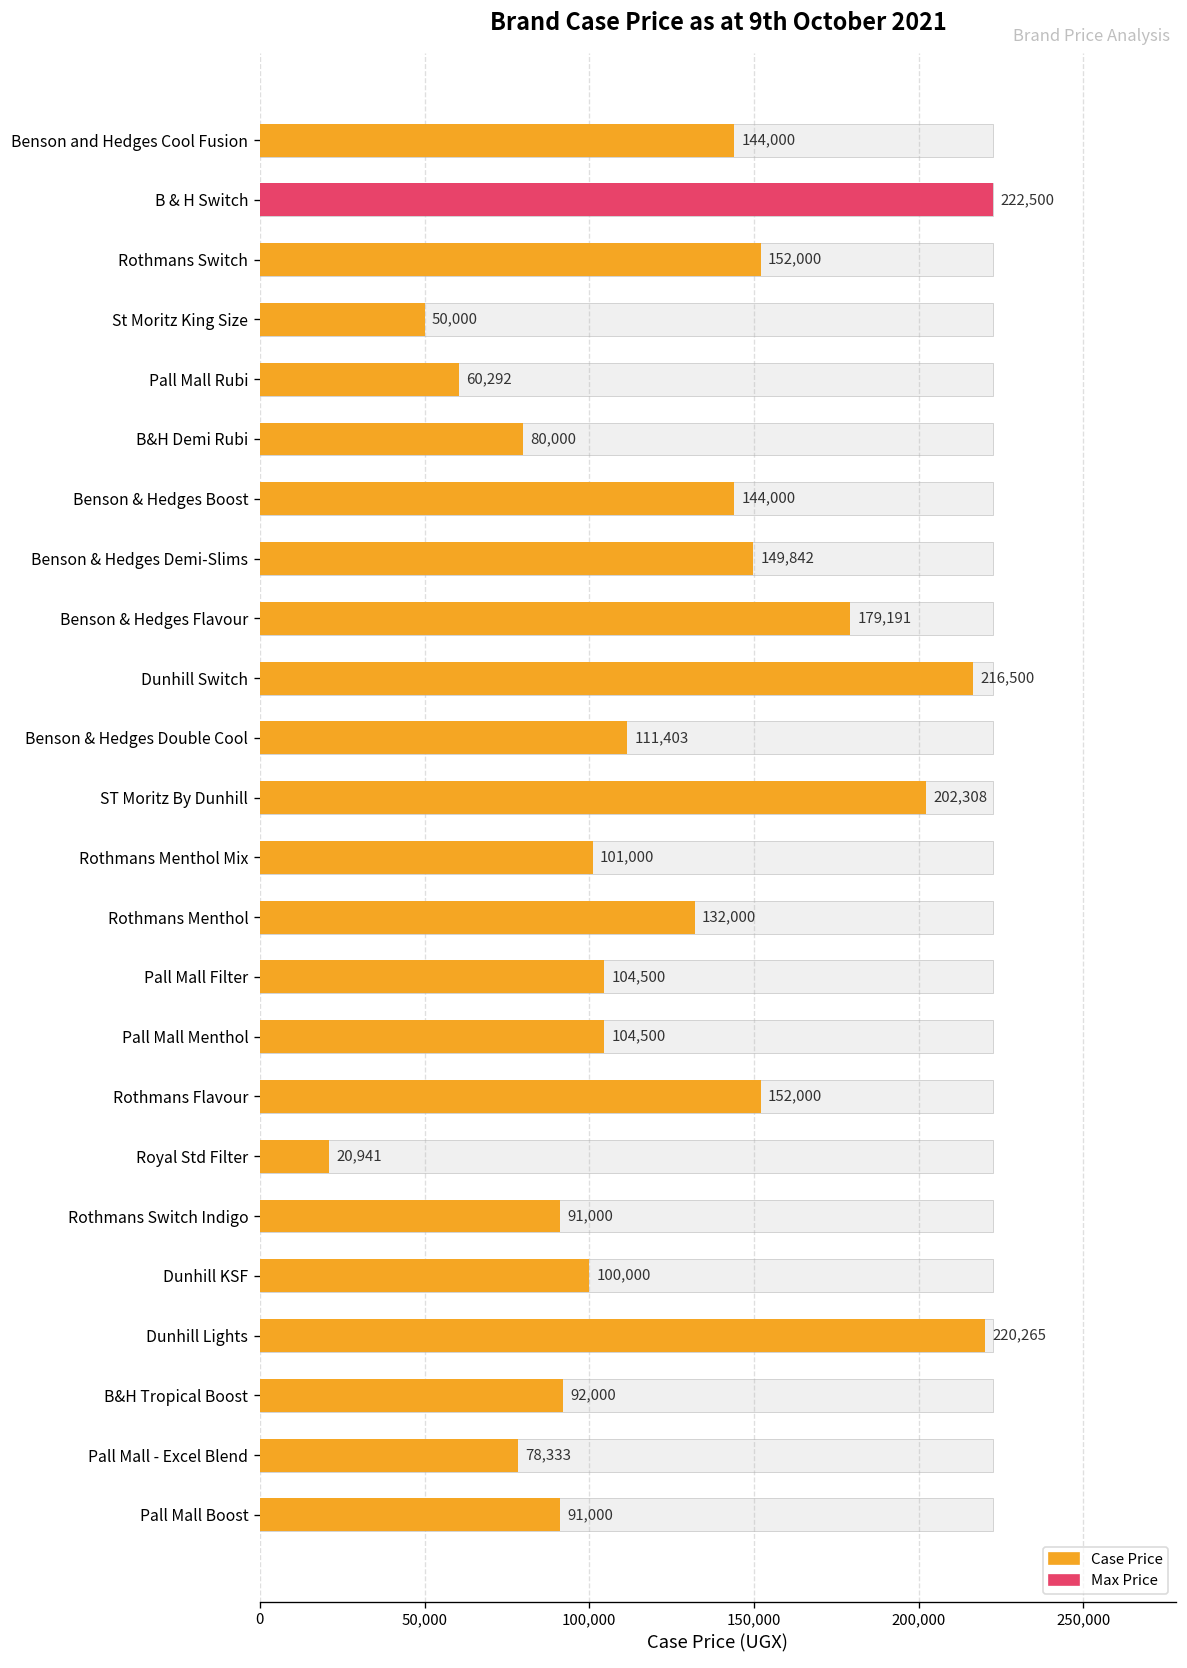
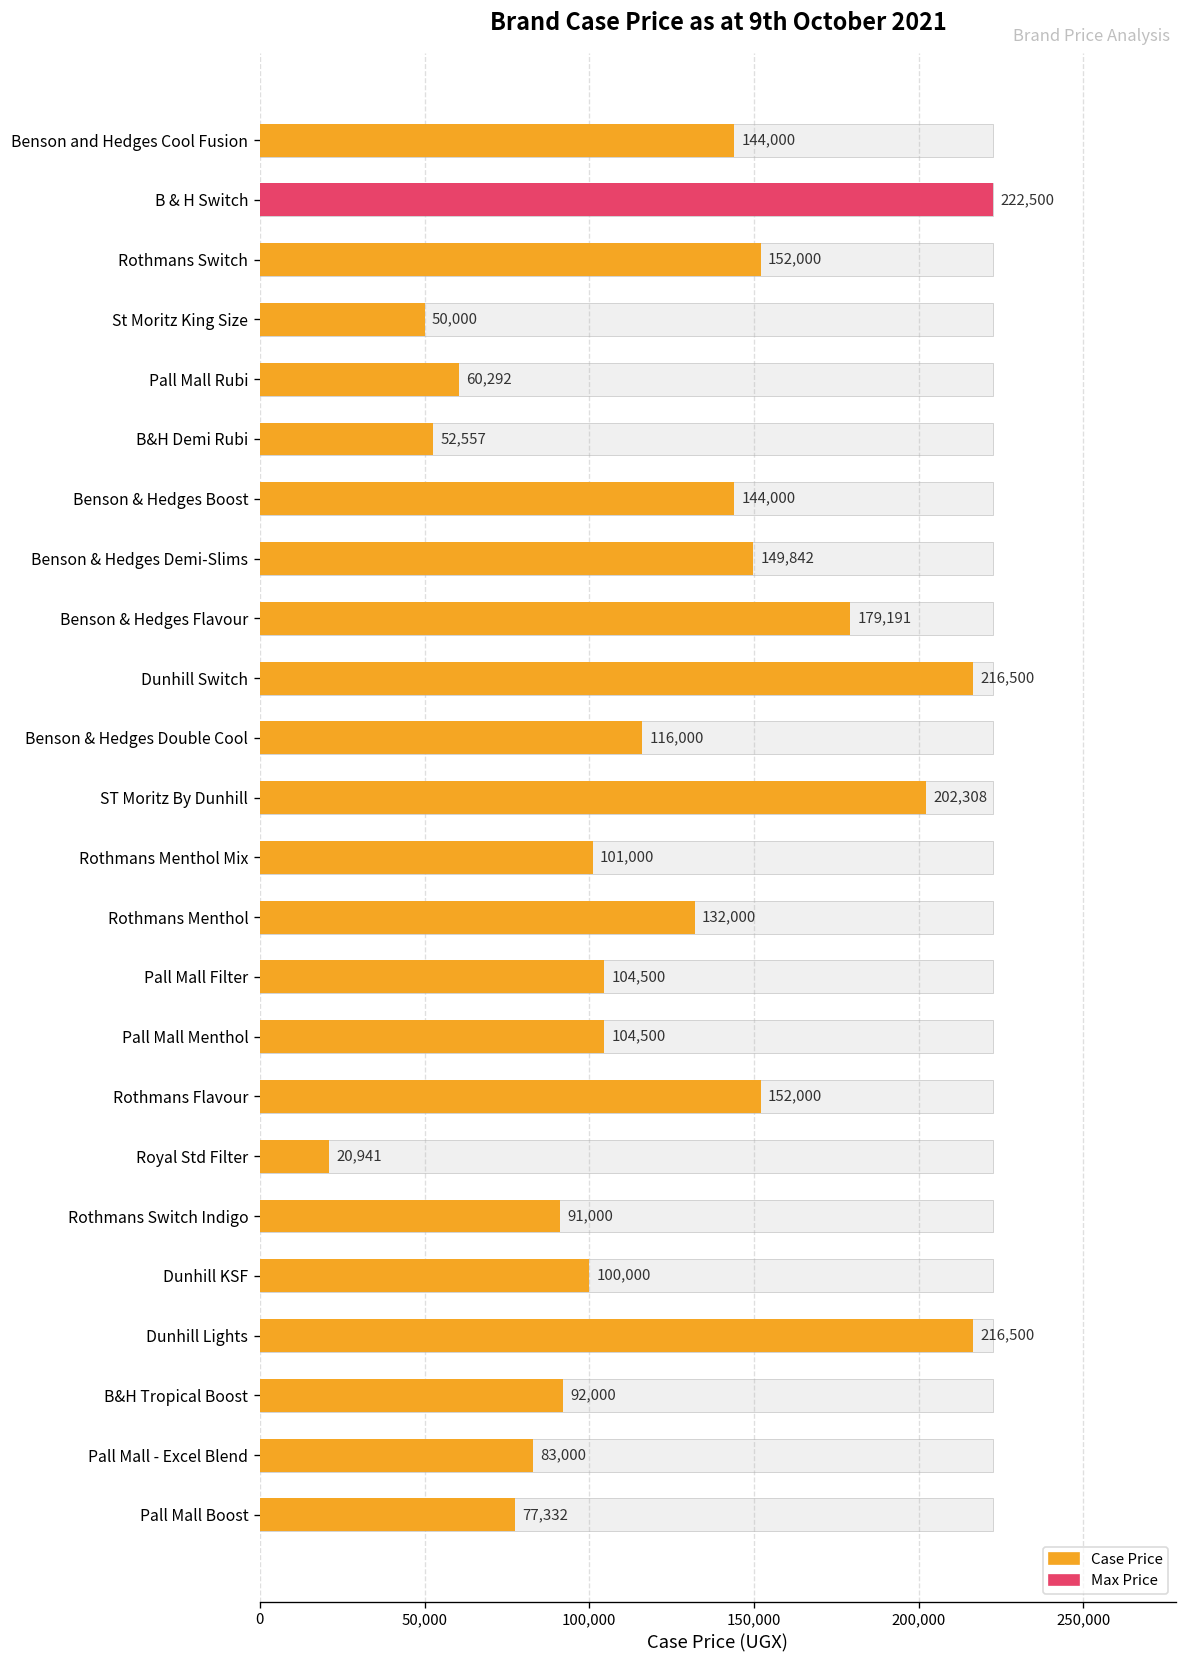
  {
    "Case Price": {
      "B & H Switch": "222,500",
-     "B&H Demi Rubi": "80,000",
-     "Benson & Hedges Double Cool": "111,403",
-     "Dunhill Lights": "220,265",
-     "Pall Mall - Excel Blend": "78,333",
-     "Pall Mall Boost": "91,000"
+     "B&H Demi Rubi": "52,557",
+     "Benson & Hedges Double Cool": "116,000",
+     "Dunhill Lights": "216,500",
+     "Pall Mall - Excel Blend": "83,000",
+     "Pall Mall Boost": "77,332"
    },
    "Max Price": {
      "B & H Switch": "222,500"
    }
  }
